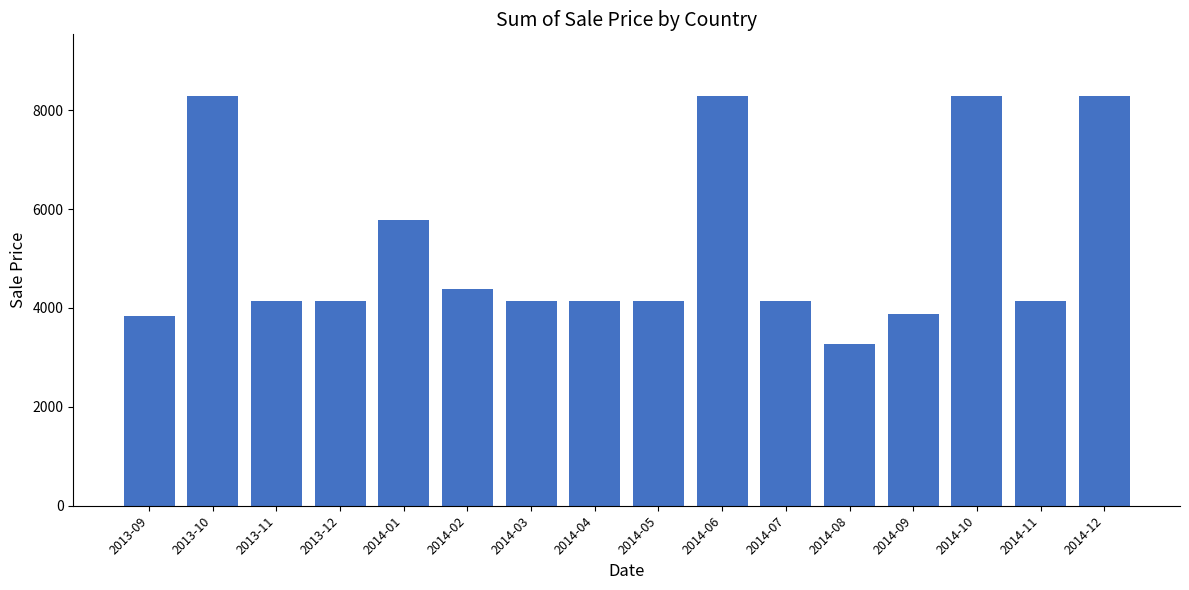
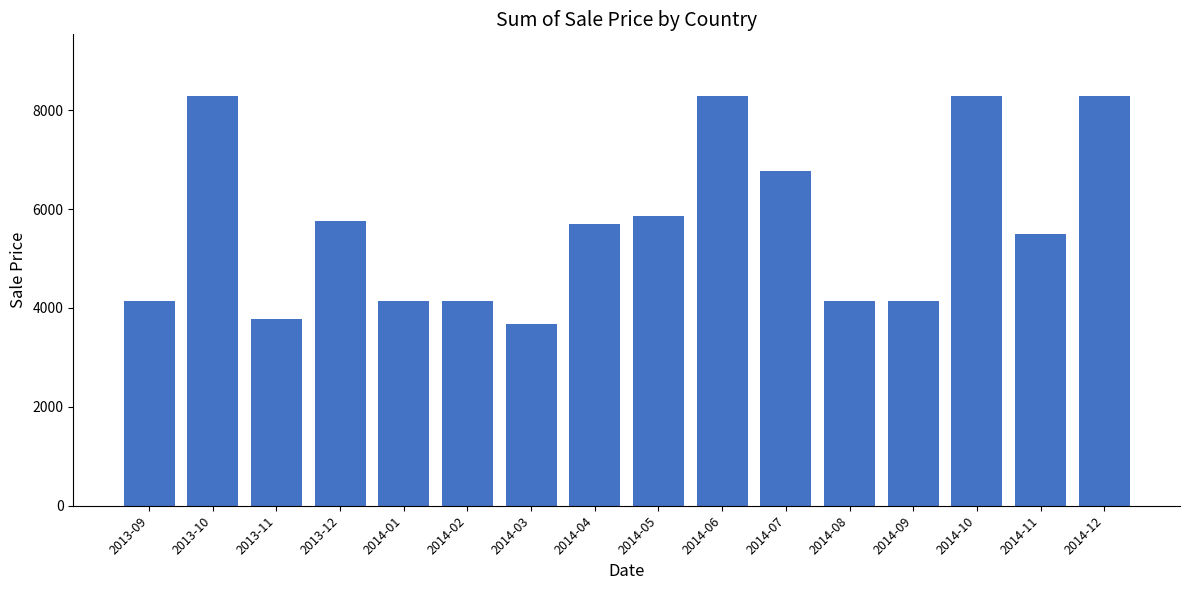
  {
-   "2013-09": 3800,
+   "2013-09": 4100,
    "2013-10": 8300,
-   "2013-11": 4100,
-   "2013-12": 4100,
-   "2014-01": 5800,
-   "2014-02": 4400,
-   "2014-03": 4100,
-   "2014-04": 4100,
-   "2014-05": 4100,
+   "2013-11": 3800,
+   "2013-12": 5800,
+   "2014-01": 4100,
+   "2014-02": 4100,
+   "2014-03": 3700,
+   "2014-04": 5700,
+   "2014-05": 5900,
    "2014-06": 8300,
-   "2014-07": 4100,
-   "2014-08": 3300,
-   "2014-09": 3900,
+   "2014-07": 6800,
+   "2014-08": 4100,
+   "2014-09": 4100,
    "2014-10": 8300,
-   "2014-11": 4100,
+   "2014-11": 5500,
    "2014-12": 8300
  }
